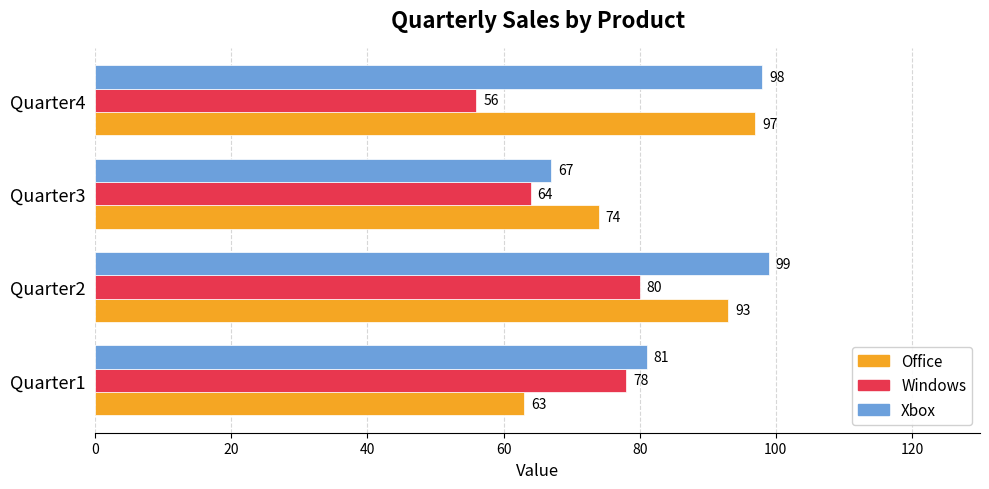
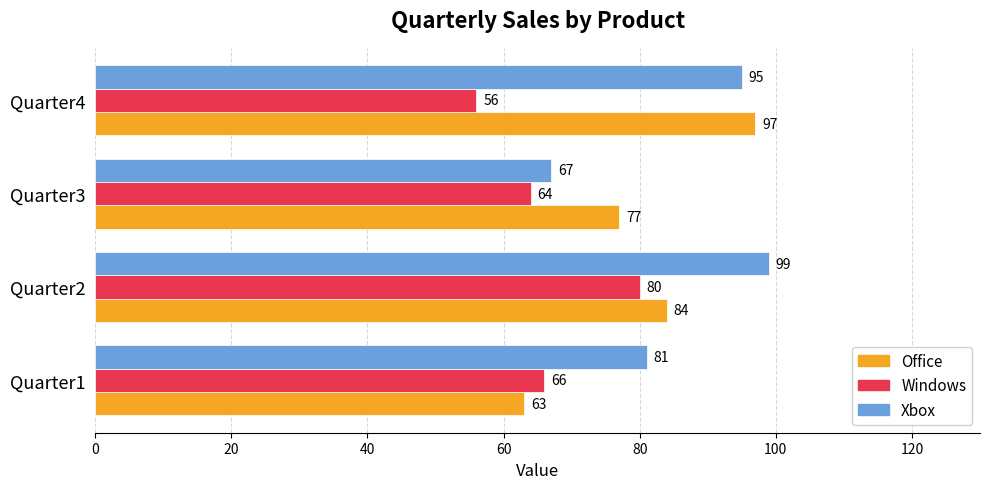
  {
    "Office": {
      "Quarter4": 97,
-     "Quarter3": 74,
-     "Quarter2": 93,
+     "Quarter3": 77,
+     "Quarter2": 84,
      "Quarter1": 63
    },
    "Windows": {
      "Quarter4": 56,
      "Quarter3": 64,
      "Quarter2": 80,
-     "Quarter1": 78
+     "Quarter1": 66
    },
    "Xbox": {
-     "Quarter4": 98,
+     "Quarter4": 95,
      "Quarter3": 67,
      "Quarter2": 99,
      "Quarter1": 81
    }
  }
